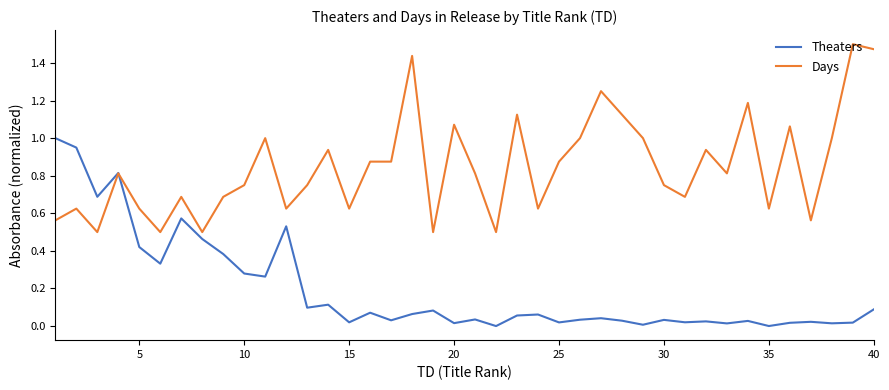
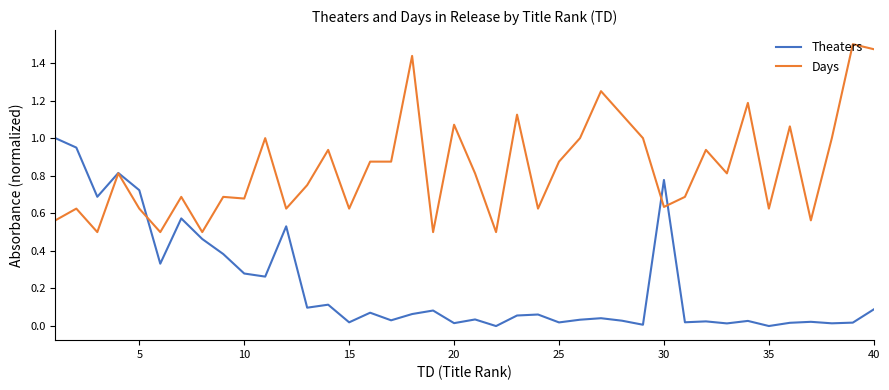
  {
    "Theaters": {
-     "5": 0.42,
+     "5": 0.72,
      "10": 0.28,
      "15": 0.02,
      "20": 0.02,
      "25": 0.02,
-     "30": 0.03,
+     "30": 0.78,
      "35": 0.00,
      "40": 0.09
    },
    "Days": {
      "5": 0.62,
-     "10": 0.75,
+     "10": 0.68,
      "15": 0.62,
      "20": 1.07,
      "25": 0.87,
-     "30": 0.75,
+     "30": 0.63,
      "35": 0.62,
      "40": 1.47
    }
  }
